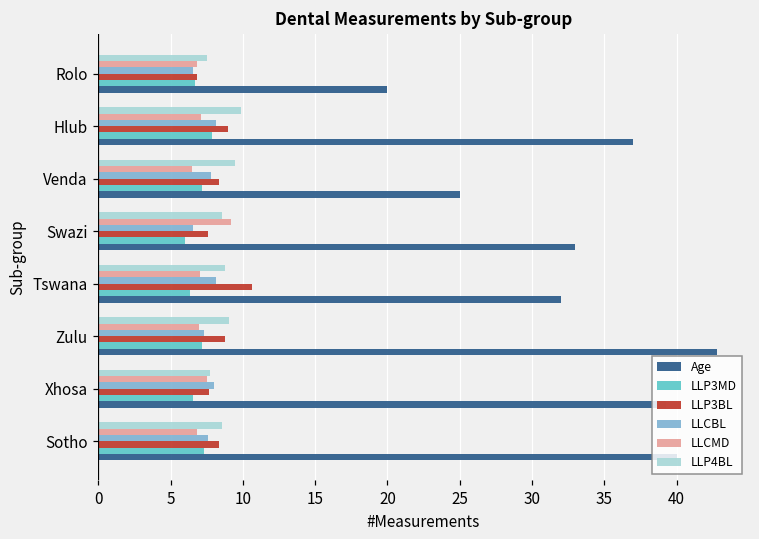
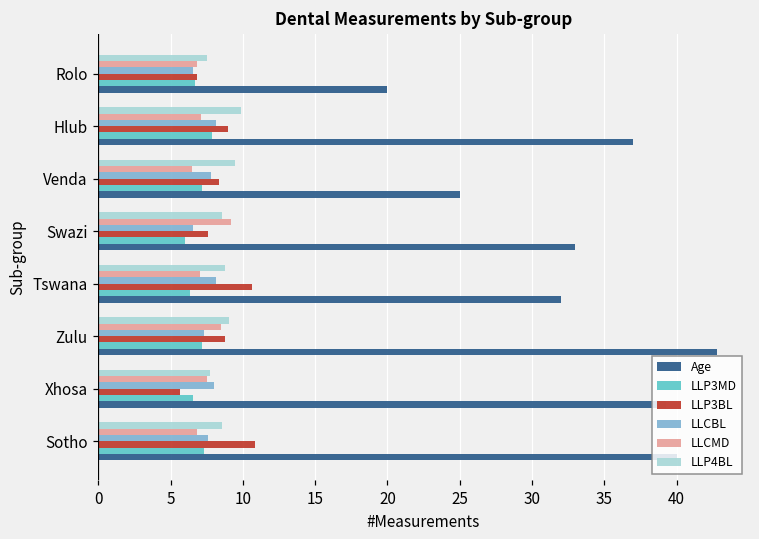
  {
    "Age": {
      "Rolo": 20.0,
      "Hlub": 37.0,
      "Venda": 25.0,
      "Swazi": 33.0,
      "Tswana": 32.0,
      "Zulu": 42.8
    },
    "LLP3BL": {
      "Rolo": 6.8,
      "Hlub": 9.0,
      "Venda": 8.3,
      "Swazi": 7.6,
      "Tswana": 10.6,
      "Zulu": 8.7,
-     "Xhosa": 7.7,
-     "Sotho": 8.4
+     "Xhosa": 5.6,
+     "Sotho": 10.8
    },
    "LLCMD": {
      "Rolo": 6.8,
      "Hlub": 7.1,
      "Venda": 6.5,
      "Swazi": 9.2,
      "Tswana": 7.1,
-     "Zulu": 6.9,
+     "Zulu": 8.5,
      "Xhosa": 7.5,
      "Sotho": 6.9
    }
  }
